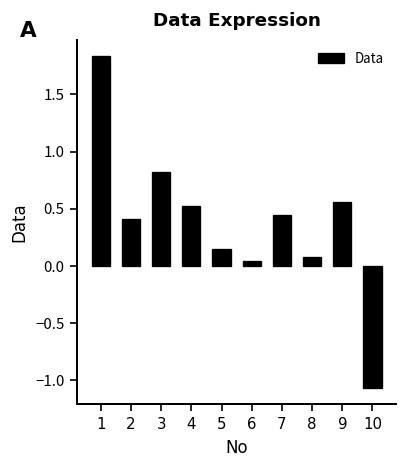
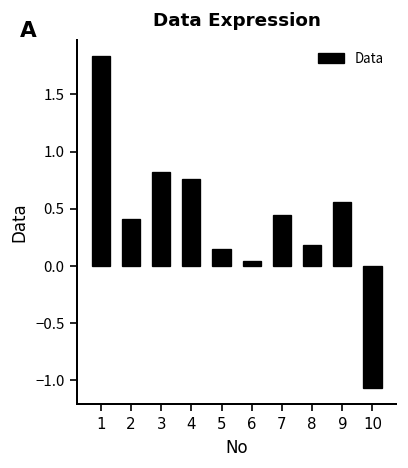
  {
    "1": 1.8,
    "2": 0.4,
    "3": 0.8,
-   "4": 0.5,
+   "4": 0.8,
    "5": 0.2,
    "6": 0.0,
    "7": 0.4,
-   "8": 0.1,
+   "8": 0.2,
    "9": 0.6,
    "10": -1.1
  }
